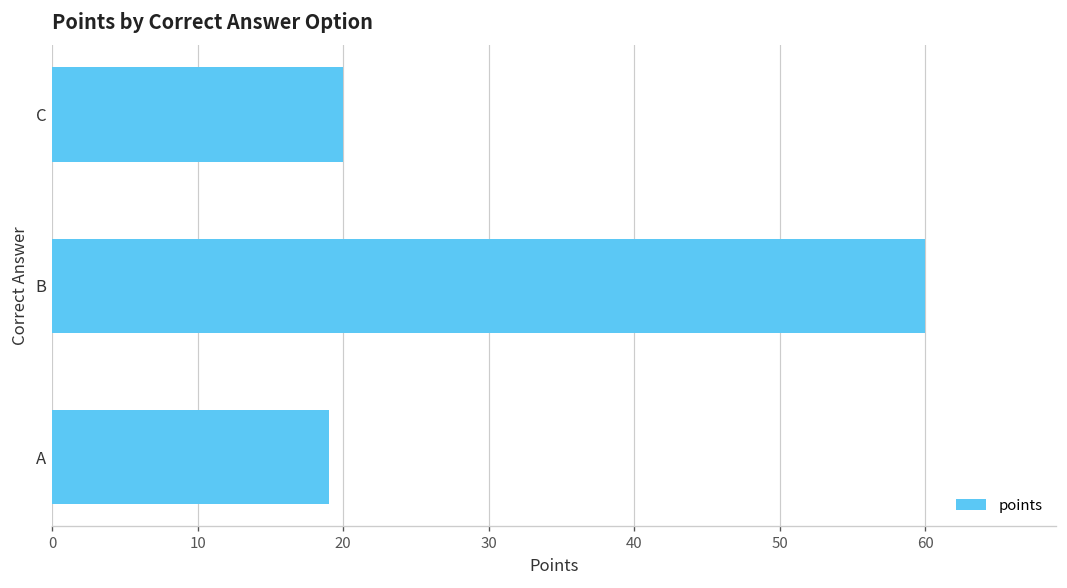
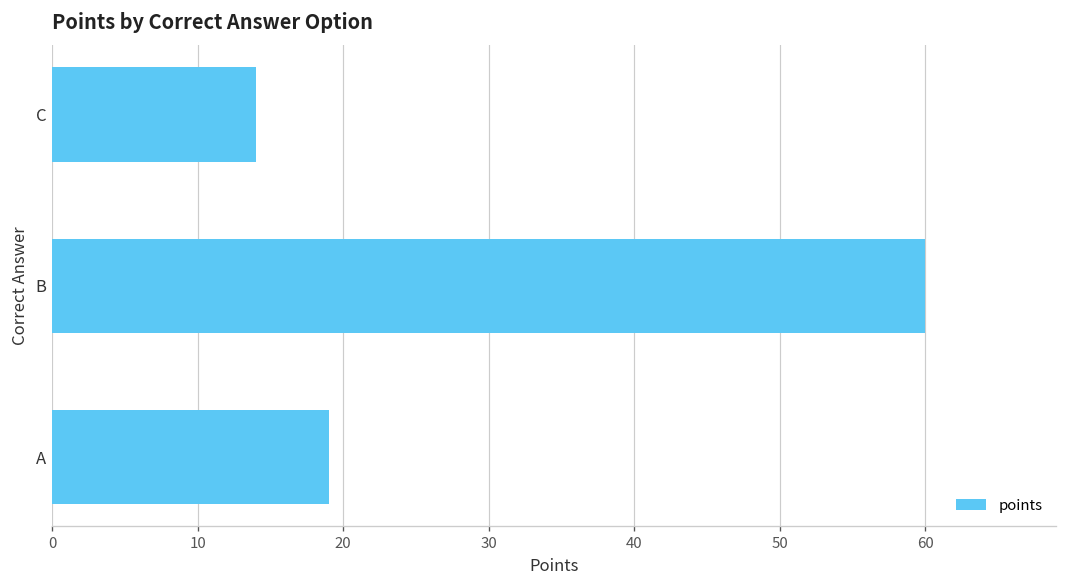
  {
-   "C": 20,
+   "C": 14,
    "B": 60,
    "A": 19
  }
